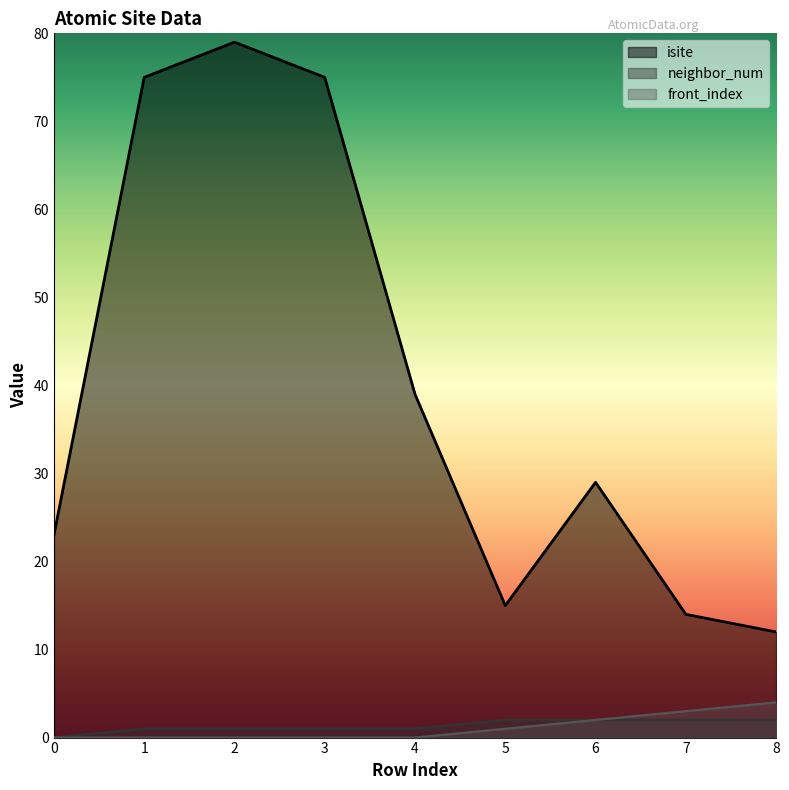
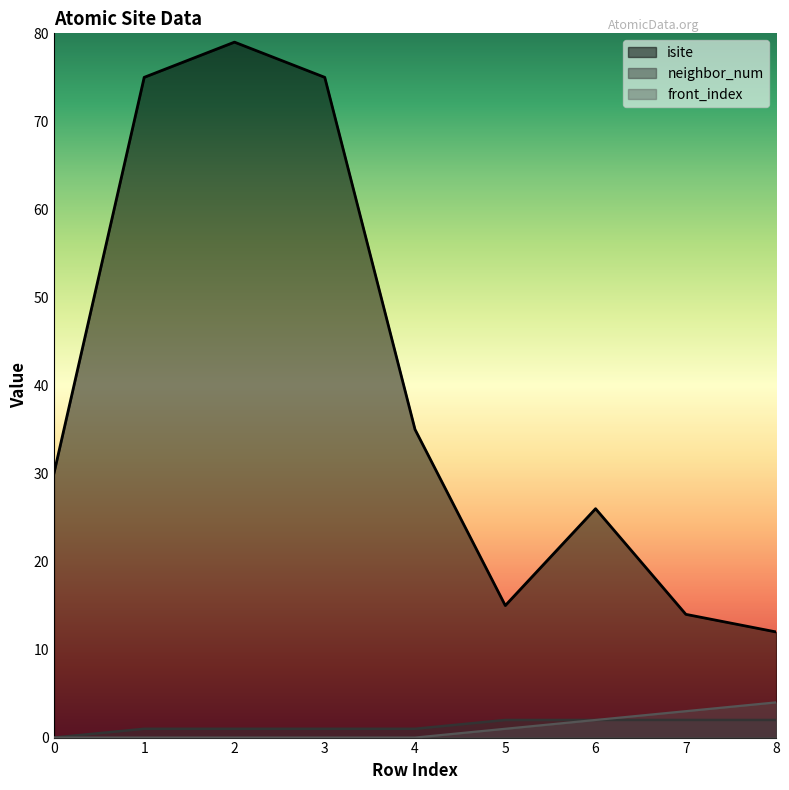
  {
    "isite": {
-     "0": 23,
+     "0": 30,
      "1": 75,
      "2": 79,
      "3": 75,
-     "4": 39,
+     "4": 35,
      "5": 15,
-     "6": 29,
+     "6": 26,
      "7": 14,
      "8": 12
    }
  }
